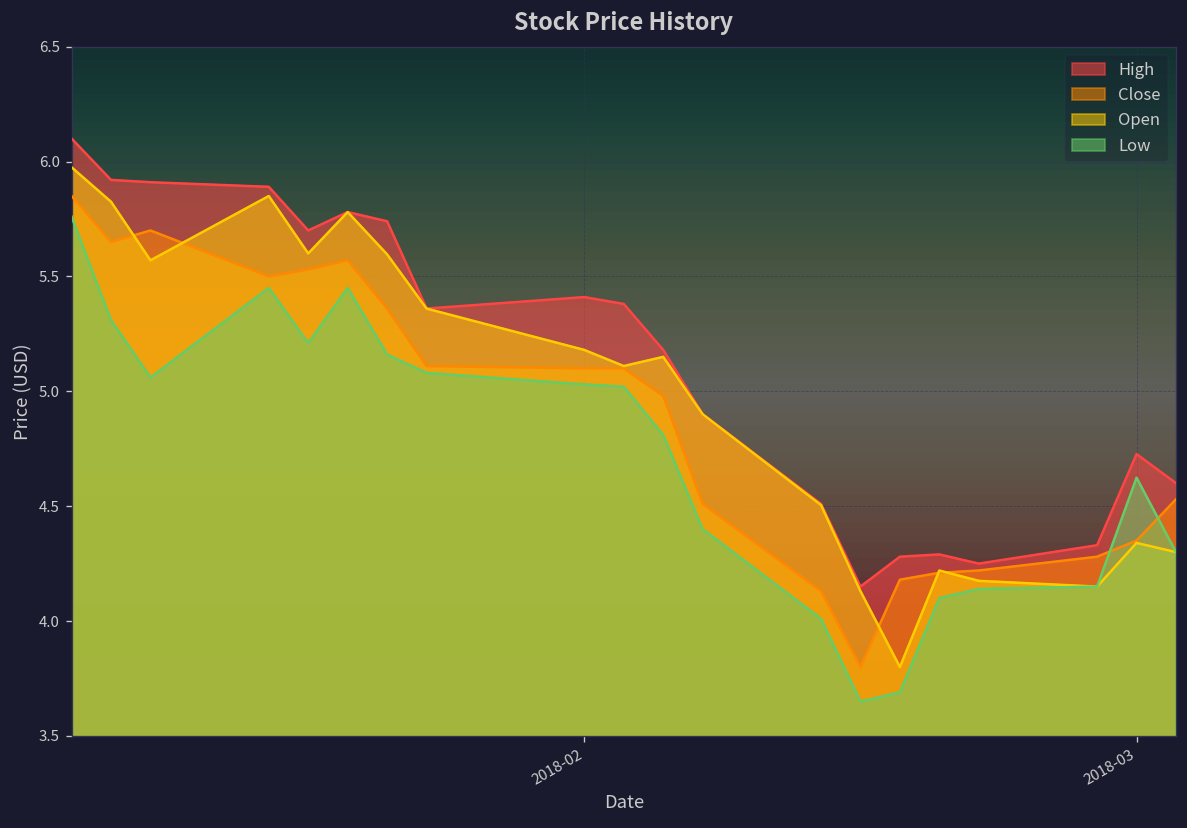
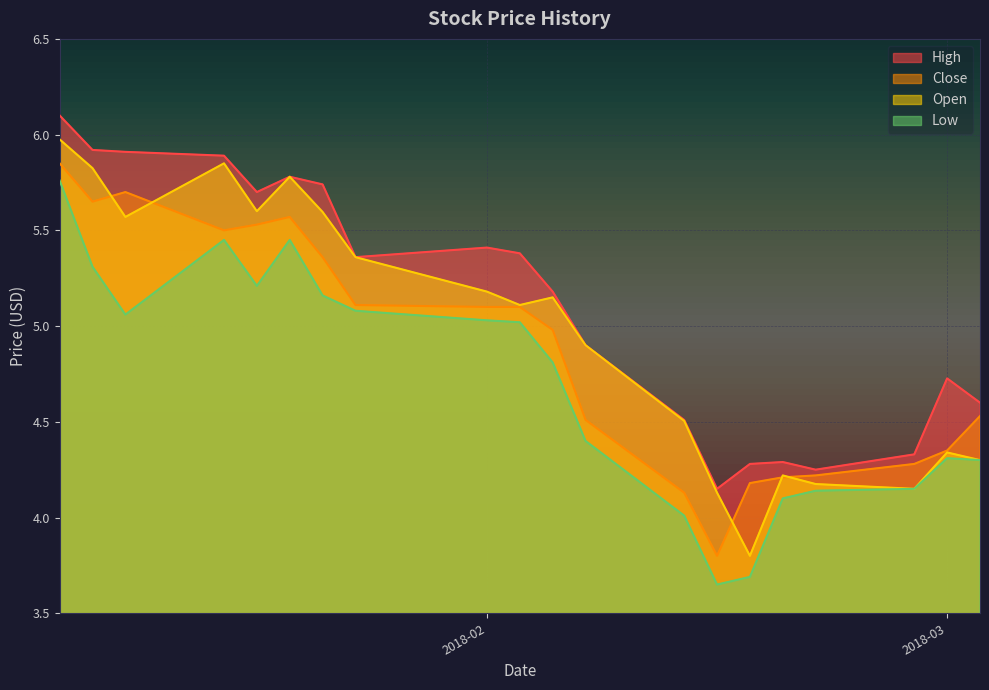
  {
    "High": {
      "2018-02": 5.41,
      "2018-03": 4.73
    },
    "Low": {
      "2018-02": 5.03,
-     "2018-03": 4.62
+     "2018-03": 4.31
    }
  }
